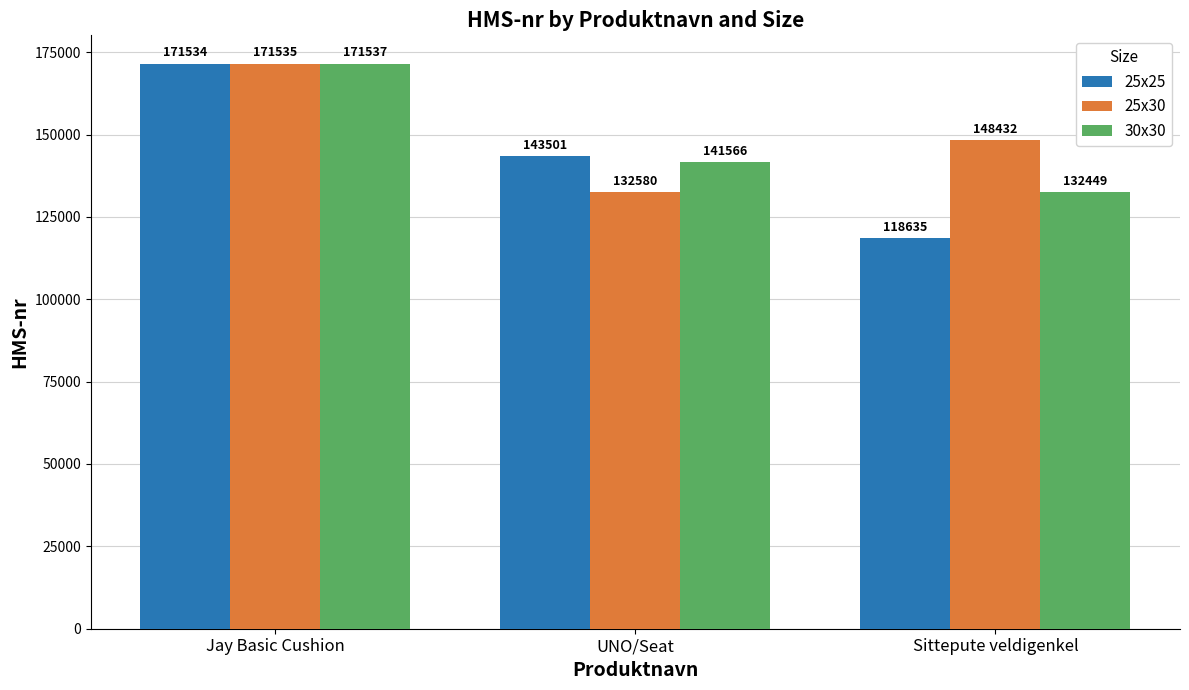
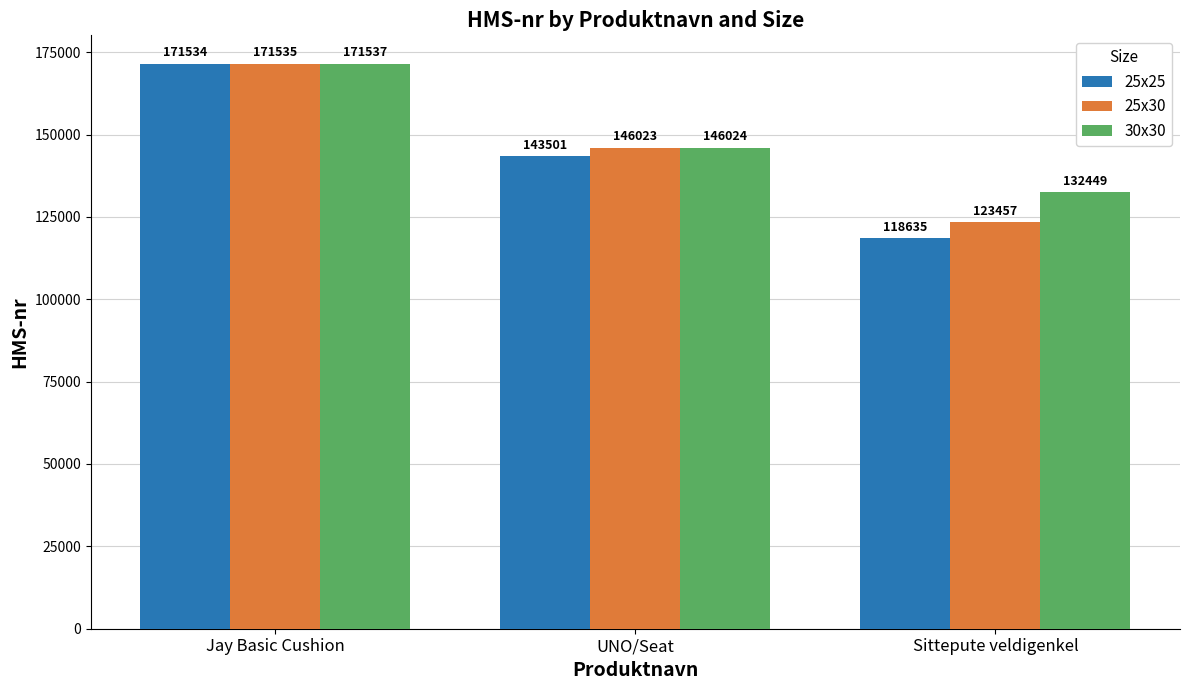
  {
    "25x25": {
      "Jay Basic Cushion": 171534,
      "UNO/Seat": 143501,
      "Sittepute veldigenkel": 118635
    },
    "25x30": {
      "Jay Basic Cushion": 171535,
-     "UNO/Seat": 132580,
-     "Sittepute veldigenkel": 148432
+     "UNO/Seat": 146023,
+     "Sittepute veldigenkel": 123457
    },
    "30x30": {
      "Jay Basic Cushion": 171537,
-     "UNO/Seat": 141566,
+     "UNO/Seat": 146024,
      "Sittepute veldigenkel": 132449
    }
  }
